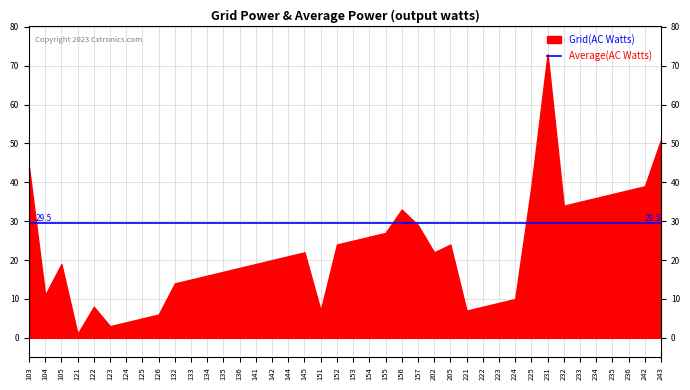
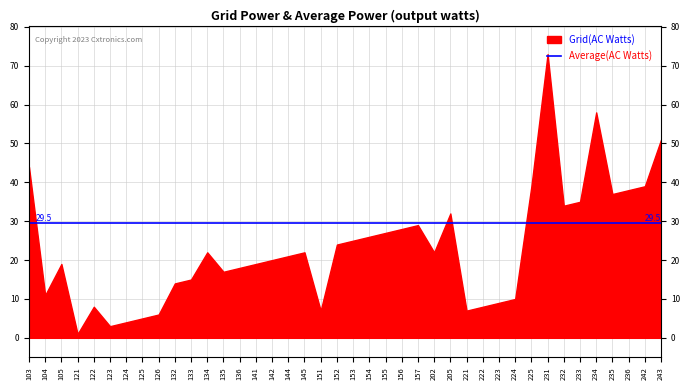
  {
    "103": 44,
    "104": 11,
    "105": 19,
    "121": 1,
    "122": 8,
    "123": 3,
    "124": 4,
    "125": 5,
    "126": 6,
    "132": 14,
    "133": 15,
-   "134": 16,
+   "134": 22,
    "135": 17,
    "136": 18,
    "141": 19,
    "142": 20,
    "144": 21,
    "145": 22,
    "151": 7,
    "152": 24,
    "153": 25,
    "154": 26,
    "155": 27,
-   "156": 33,
+   "156": 28,
    "157": 29,
    "202": 22,
-   "205": 24,
+   "205": 32,
    "221": 7,
    "222": 8,
    "223": 9,
    "224": 10,
    "225": 39,
    "231": 73,
    "232": 34,
    "233": 35,
-   "234": 36,
+   "234": 58,
    "235": 37,
    "236": 38,
    "242": 39,
    "243": 51
  }
